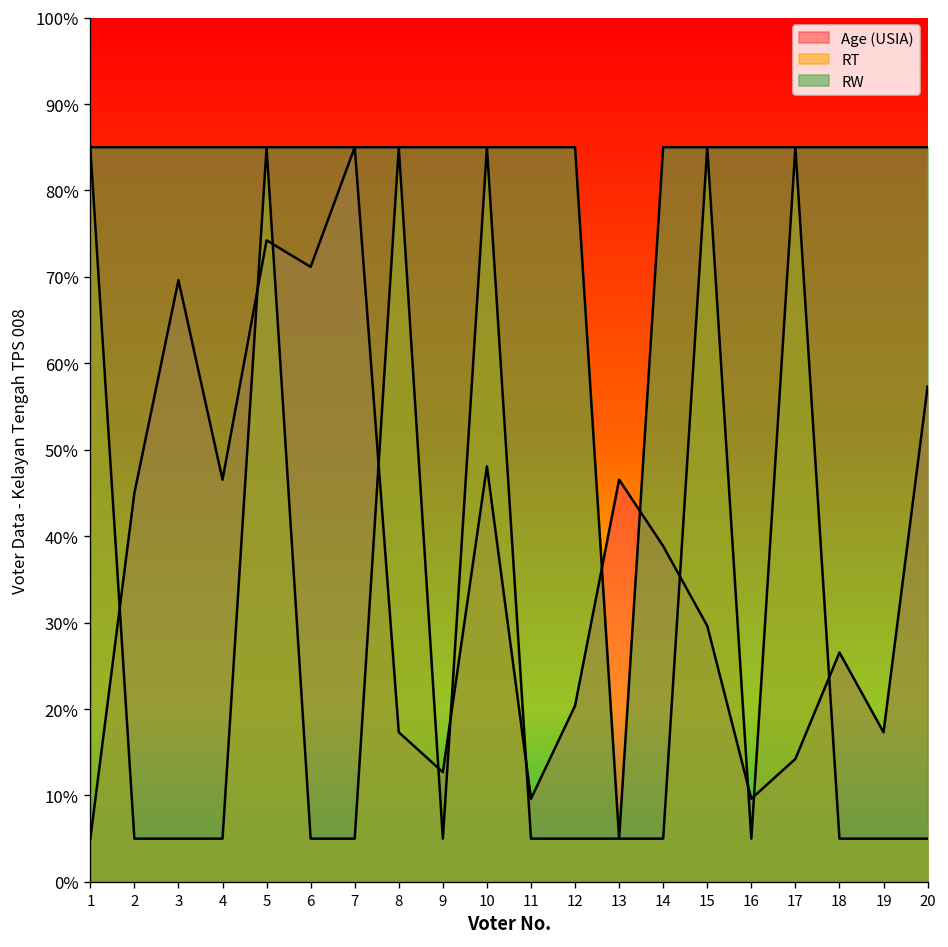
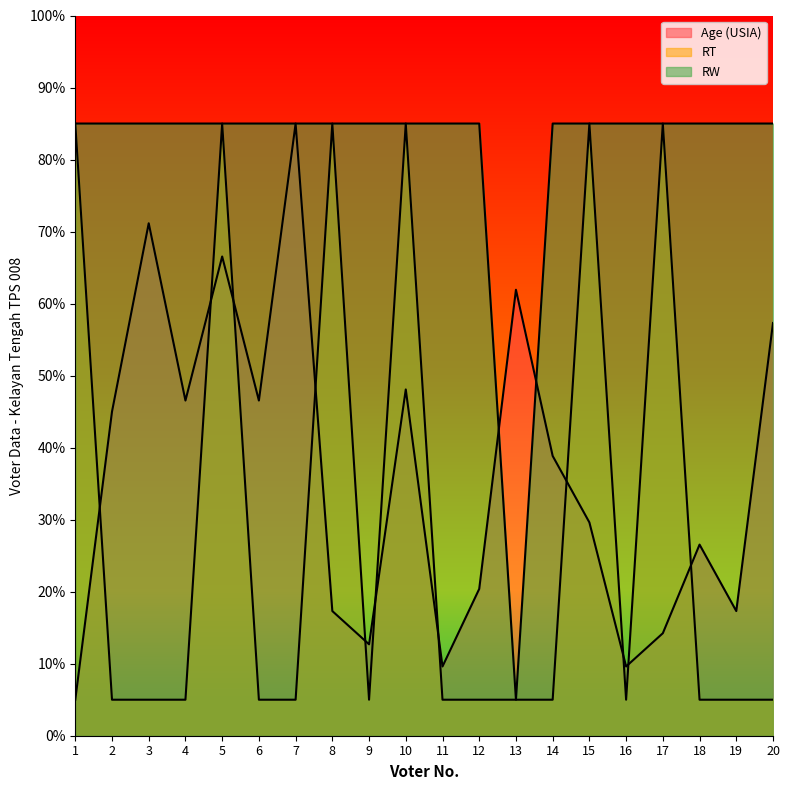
  {
    "Age (USIA)": {
      "1": "5%",
      "2": "45%",
-     "3": "70%",
+     "3": "71%",
      "4": "47%",
-     "5": "74%",
-     "6": "71%",
+     "5": "67%",
+     "6": "47%",
      "8": "17%",
      "9": "13%",
      "10": "48%",
      "11": "10%",
      "12": "20%",
-     "13": "47%",
+     "13": "62%",
      "14": "39%",
      "15": "30%",
      "16": "10%",
      "17": "14%",
      "18": "27%",
      "19": "17%",
      "20": "57%"
    },
    "RT": {
      "2": "5%",
      "3": "5%",
      "4": "5%",
      "6": "5%",
      "7": "5%",
      "9": "5%",
      "11": "5%",
      "12": "5%",
      "14": "5%",
      "16": "5%",
      "18": "5%",
      "19": "5%",
      "20": "5%"
    },
    "RW": {
      "2": "85%",
      "3": "85%",
      "4": "85%",
      "6": "85%",
      "9": "85%",
      "11": "85%",
      "12": "85%",
      "14": "85%",
      "16": "85%",
      "18": "85%",
      "19": "85%",
      "20": "85%"
    }
  }
